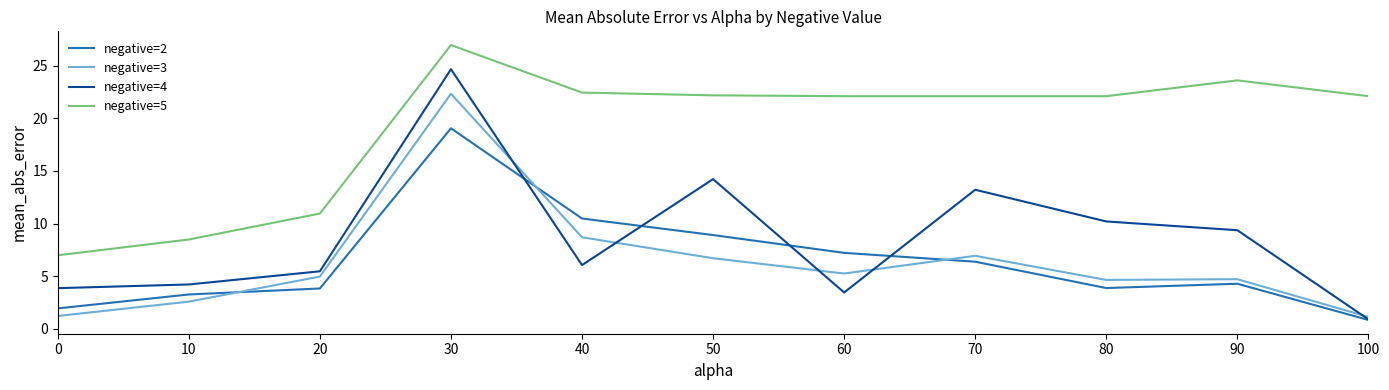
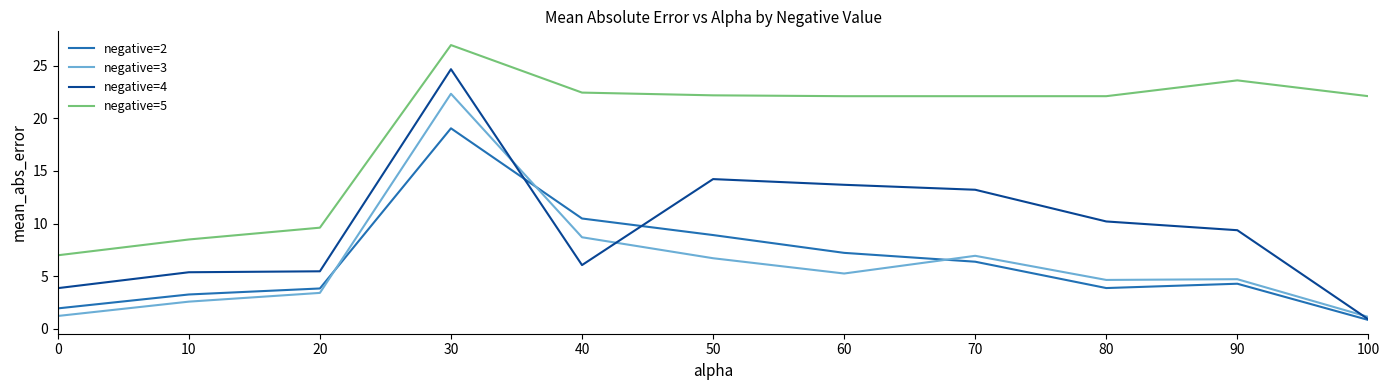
  {
    "negative=2": {
      "0": 2.0,
      "10": 3.3,
      "20": 3.8,
      "30": 19.0,
      "40": 10.5,
      "50": 8.9,
      "60": 7.2,
      "70": 6.4,
      "80": 3.9,
      "90": 4.3
    },
    "negative=3": {
      "0": 1.2,
      "10": 2.6,
-     "20": 5.0,
+     "20": 3.4,
      "30": 22.3,
      "40": 8.7,
      "50": 6.7,
      "60": 5.3,
      "70": 6.9,
      "80": 4.7,
      "90": 4.7
    },
    "negative=4": {
      "0": 3.9,
-     "10": 4.2,
+     "10": 5.4,
      "20": 5.5,
      "30": 24.7,
      "40": 6.1,
      "50": 14.2,
-     "60": 3.5,
+     "60": 13.7,
      "70": 13.2,
      "80": 10.2,
      "90": 9.4
    },
    "negative=5": {
      "0": 7.0,
      "10": 8.5,
-     "20": 11.0,
+     "20": 9.6,
      "30": 26.9,
      "40": 22.4,
      "50": 22.2,
      "60": 22.1,
      "70": 22.1,
      "80": 22.1,
      "90": 23.6,
      "100": 22.1
    }
  }
